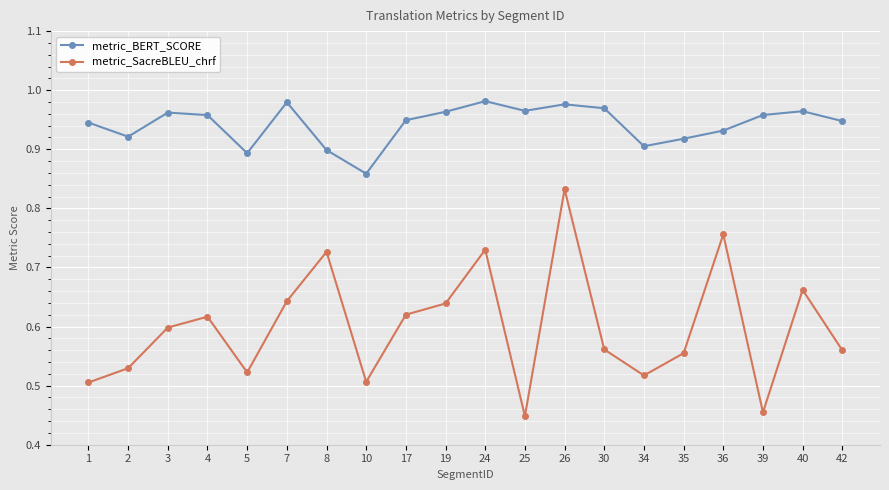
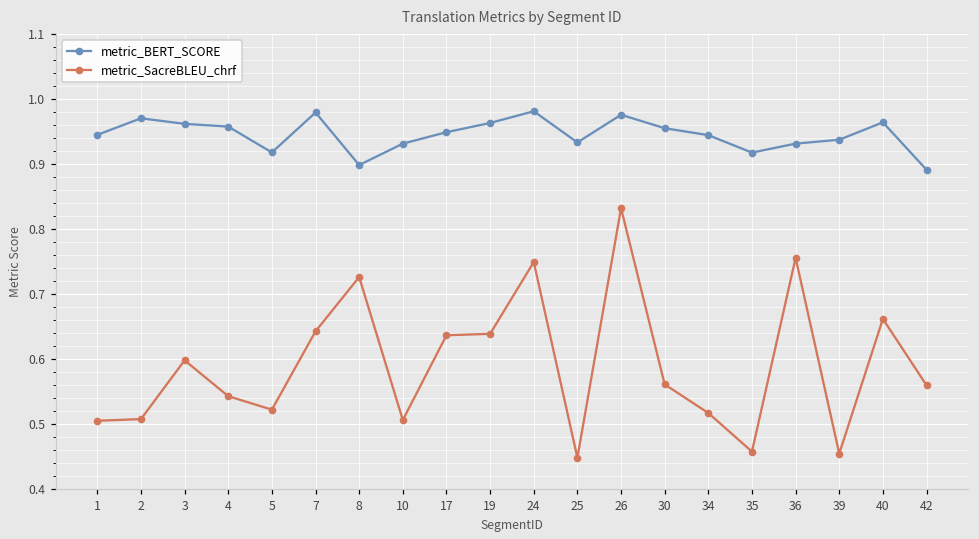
  {
    "metric_BERT_SCORE": {
      "1": 0.95,
-     "2": 0.92,
+     "2": 0.97,
      "3": 0.96,
      "4": 0.96,
-     "5": 0.89,
+     "5": 0.92,
      "7": 0.98,
      "8": 0.90,
-     "10": 0.86,
+     "10": 0.93,
      "17": 0.95,
      "19": 0.96,
      "24": 0.98,
-     "25": 0.97,
+     "25": 0.93,
      "26": 0.98,
-     "30": 0.97,
-     "34": 0.91,
+     "30": 0.96,
+     "34": 0.94,
      "35": 0.92,
      "36": 0.93,
-     "39": 0.96,
+     "39": 0.94,
      "40": 0.96,
-     "42": 0.95
+     "42": 0.89
    },
    "metric_SacreBLEU_chrf": {
      "1": 0.51,
-     "2": 0.53,
+     "2": 0.51,
      "3": 0.60,
-     "4": 0.62,
+     "4": 0.54,
      "5": 0.52,
      "7": 0.64,
      "8": 0.73,
      "10": 0.51,
-     "17": 0.62,
+     "17": 0.64,
      "19": 0.64,
-     "24": 0.73,
+     "24": 0.75,
      "25": 0.45,
      "26": 0.83,
      "30": 0.56,
      "34": 0.52,
-     "35": 0.55,
+     "35": 0.46,
      "36": 0.76,
      "39": 0.45,
      "40": 0.66,
      "42": 0.56
    }
  }
